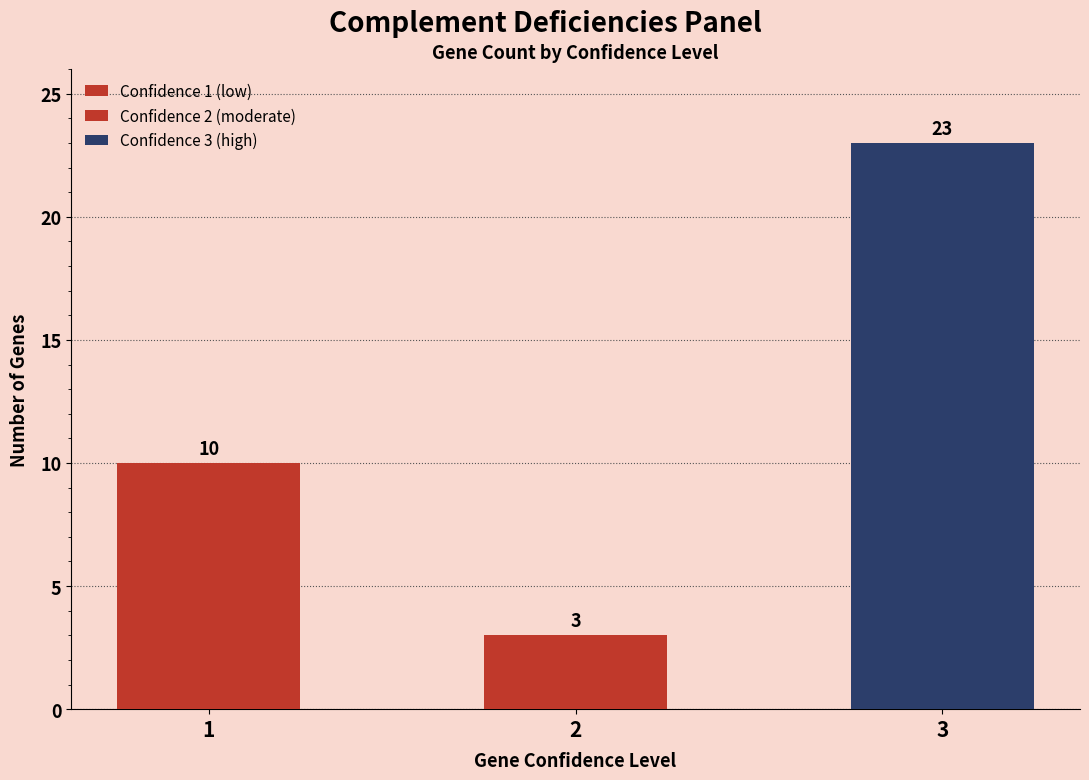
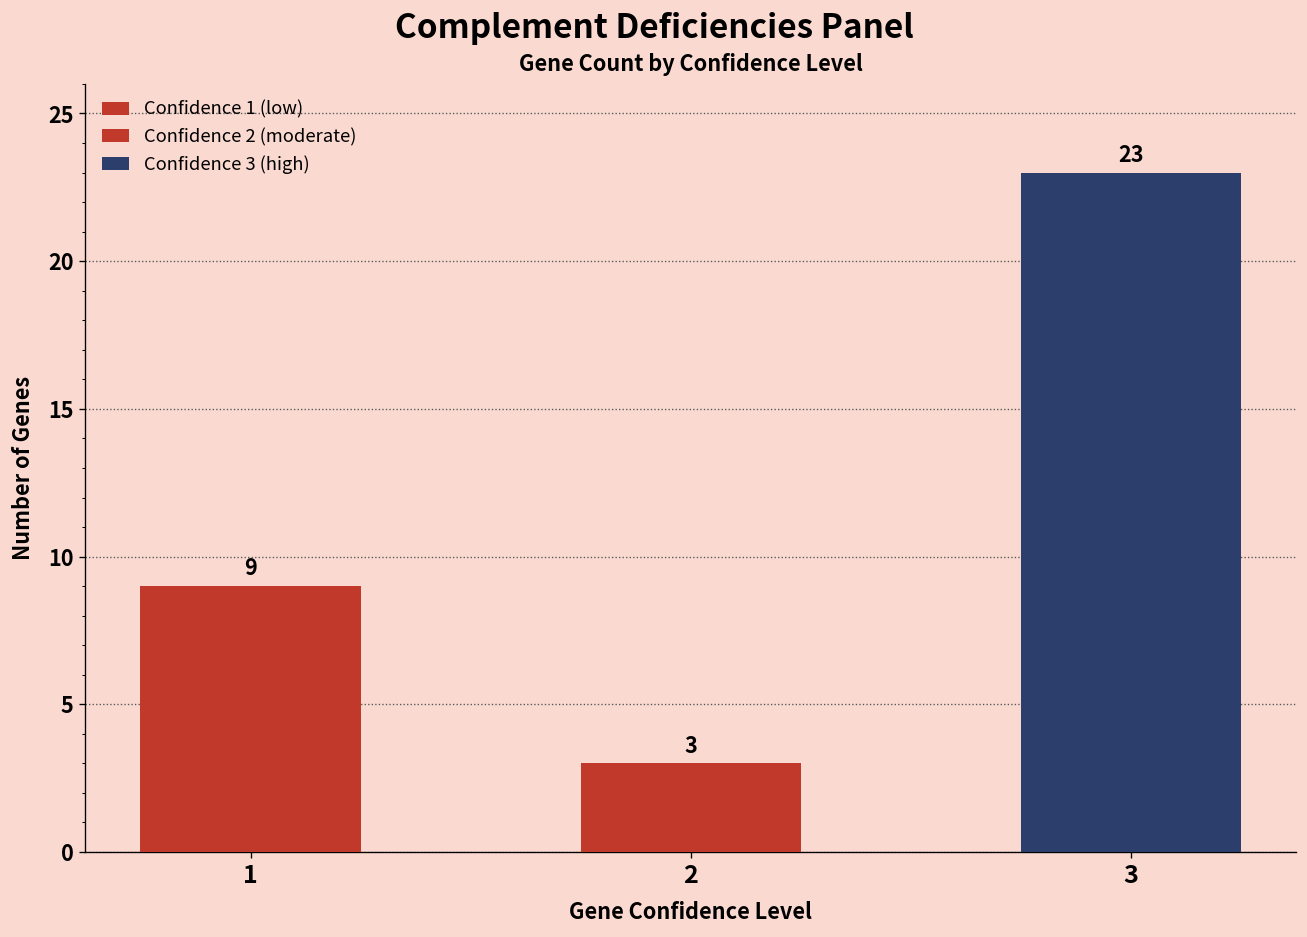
  {
-   "1": 10,
+   "1": 9,
    "2": 3,
    "3": 23
  }
